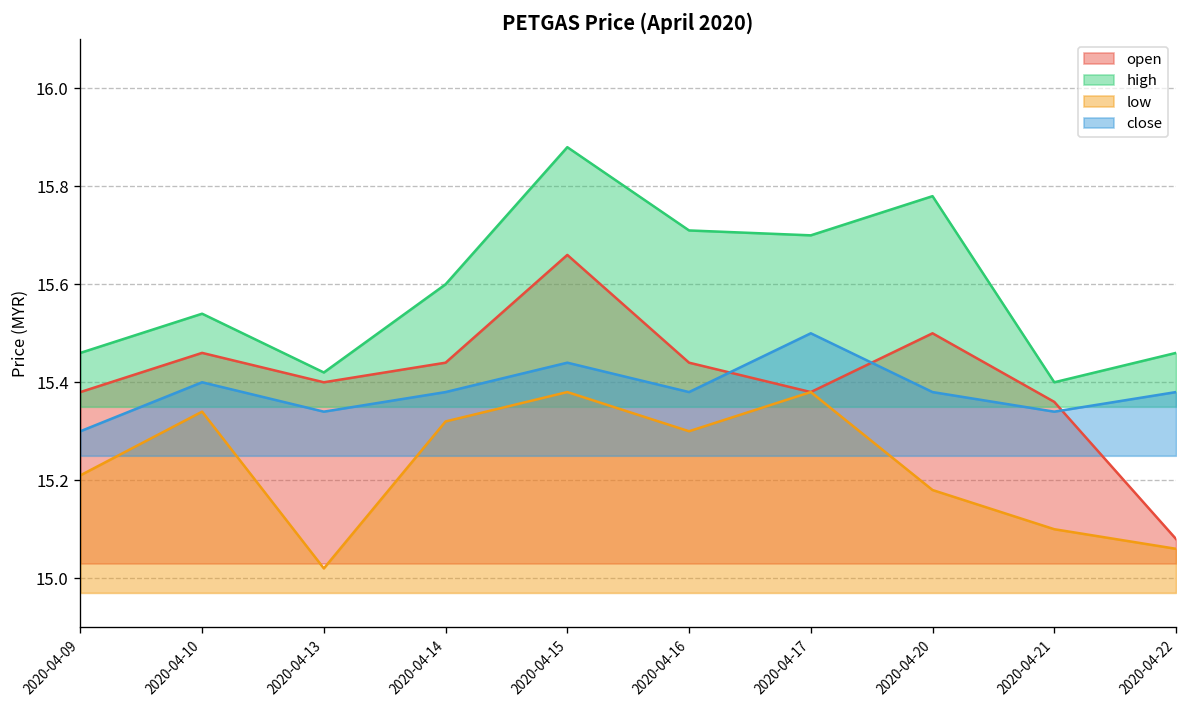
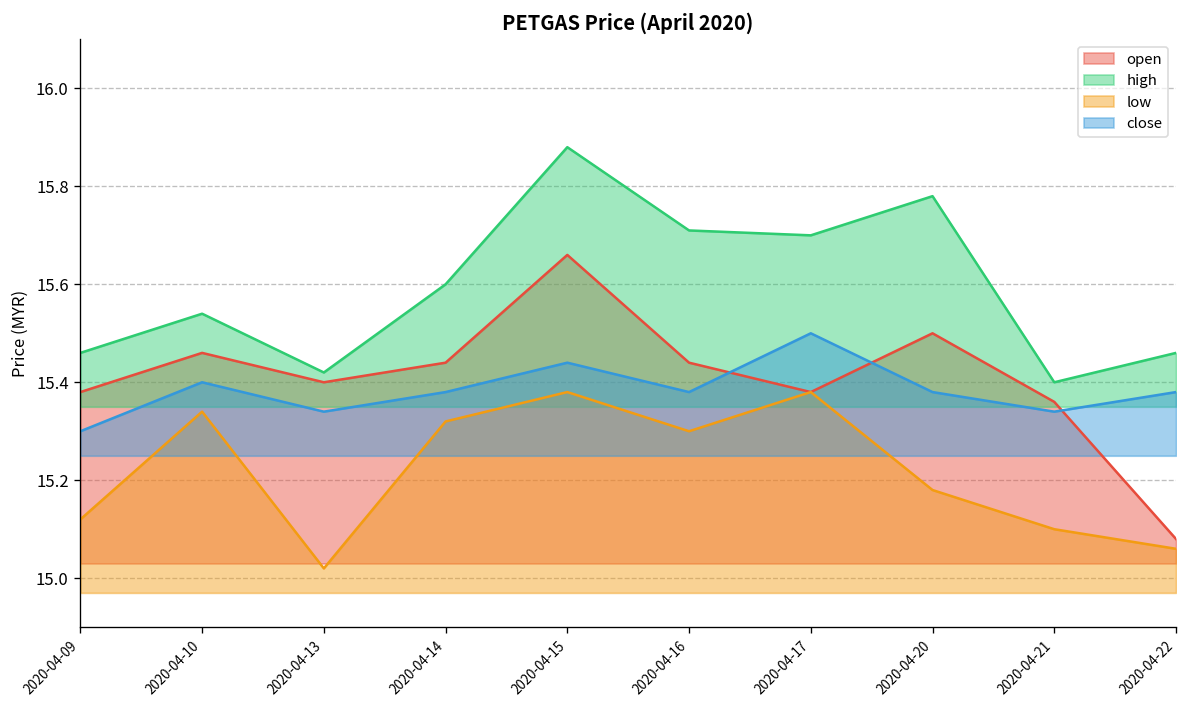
  {
    "open": {
      "2020-04-09": 15.38,
      "2020-04-10": 15.46,
      "2020-04-13": 15.40,
      "2020-04-14": 15.44,
      "2020-04-15": 15.66,
      "2020-04-16": 15.44,
      "2020-04-20": 15.50,
      "2020-04-21": 15.36,
      "2020-04-22": 15.08
    },
    "high": {
      "2020-04-09": 15.46,
      "2020-04-10": 15.54,
      "2020-04-13": 15.42,
      "2020-04-14": 15.60,
      "2020-04-15": 15.88,
      "2020-04-16": 15.71,
      "2020-04-17": 15.70,
      "2020-04-20": 15.78,
      "2020-04-21": 15.40,
      "2020-04-22": 15.46
    },
    "low": {
-     "2020-04-09": 15.21,
+     "2020-04-09": 15.12,
      "2020-04-10": 15.34,
      "2020-04-13": 15.02,
      "2020-04-14": 15.32,
      "2020-04-15": 15.38,
      "2020-04-16": 15.30,
      "2020-04-20": 15.18,
      "2020-04-21": 15.10,
      "2020-04-22": 15.06
    },
    "close": {
      "2020-04-09": 15.30,
      "2020-04-10": 15.40,
      "2020-04-13": 15.34,
      "2020-04-14": 15.38,
      "2020-04-15": 15.44,
      "2020-04-16": 15.38,
      "2020-04-17": 15.50,
      "2020-04-20": 15.38,
      "2020-04-21": 15.34,
      "2020-04-22": 15.38
    }
  }
